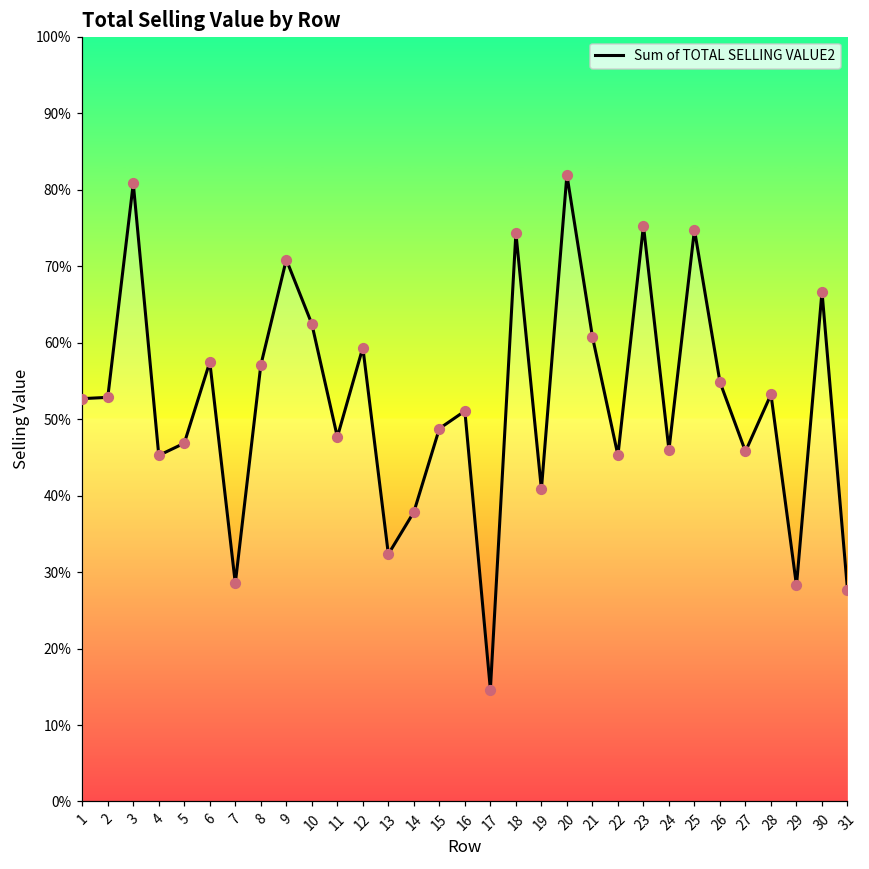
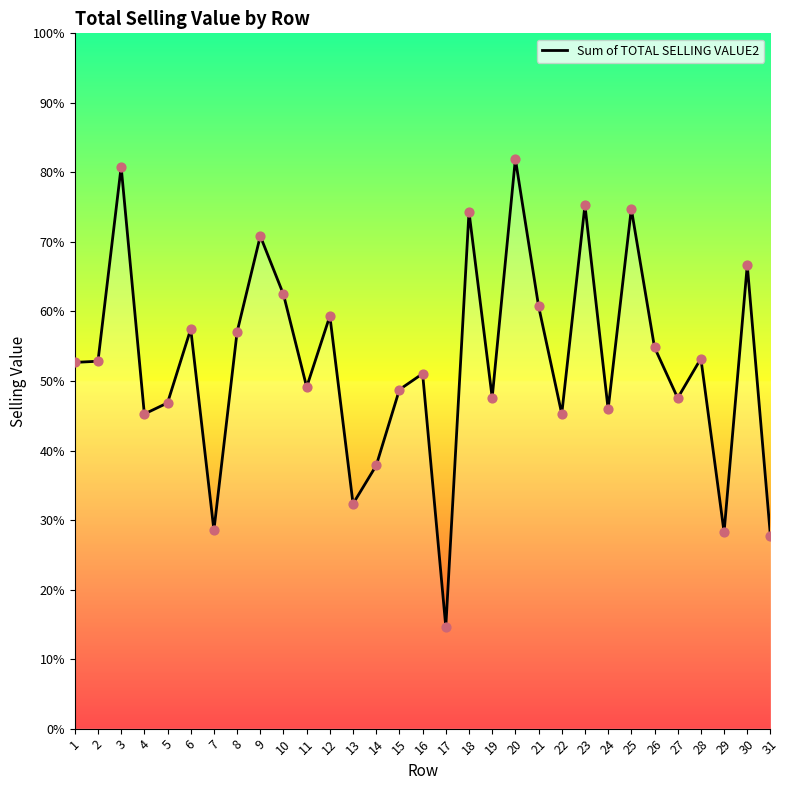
  {
    "1": "53%",
    "2": "53%",
    "3": "81%",
    "4": "45%",
    "5": "47%",
    "6": "57%",
    "7": "29%",
    "8": "57%",
    "9": "71%",
    "10": "62%",
-   "11": "48%",
+   "11": "49%",
    "12": "59%",
    "13": "32%",
    "14": "38%",
    "15": "49%",
    "16": "51%",
    "17": "15%",
    "18": "74%",
-   "19": "41%",
+   "19": "48%",
    "20": "82%",
    "21": "61%",
    "22": "45%",
    "23": "75%",
    "24": "46%",
    "25": "75%",
    "26": "55%",
-   "27": "46%",
+   "27": "48%",
    "28": "53%",
    "29": "28%",
    "30": "67%",
    "31": "28%"
  }
